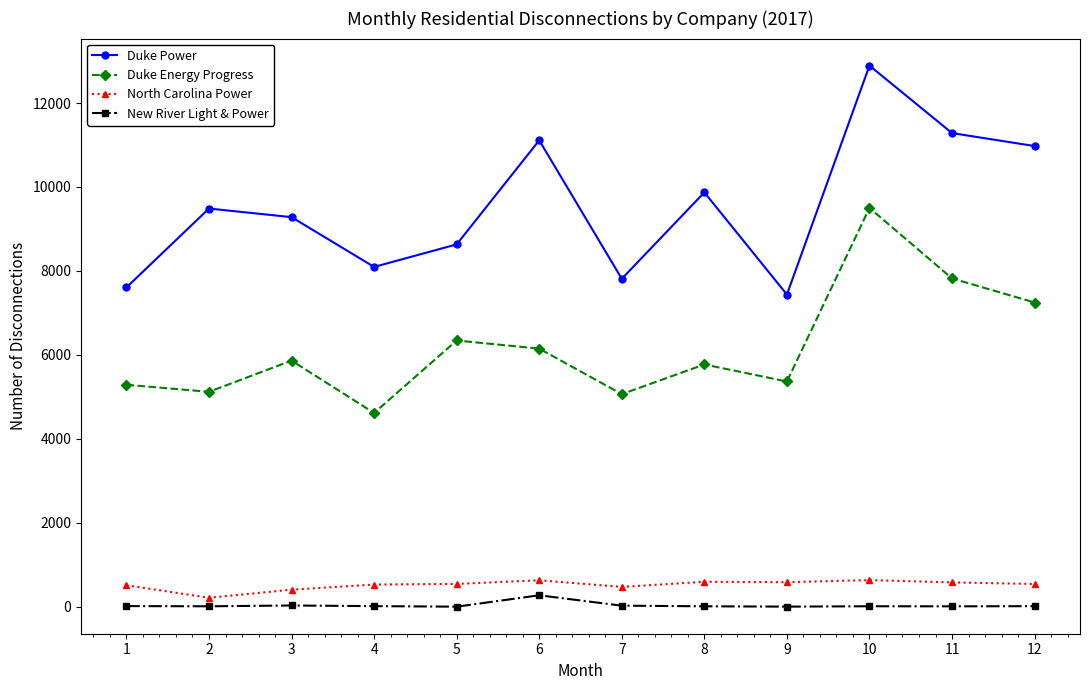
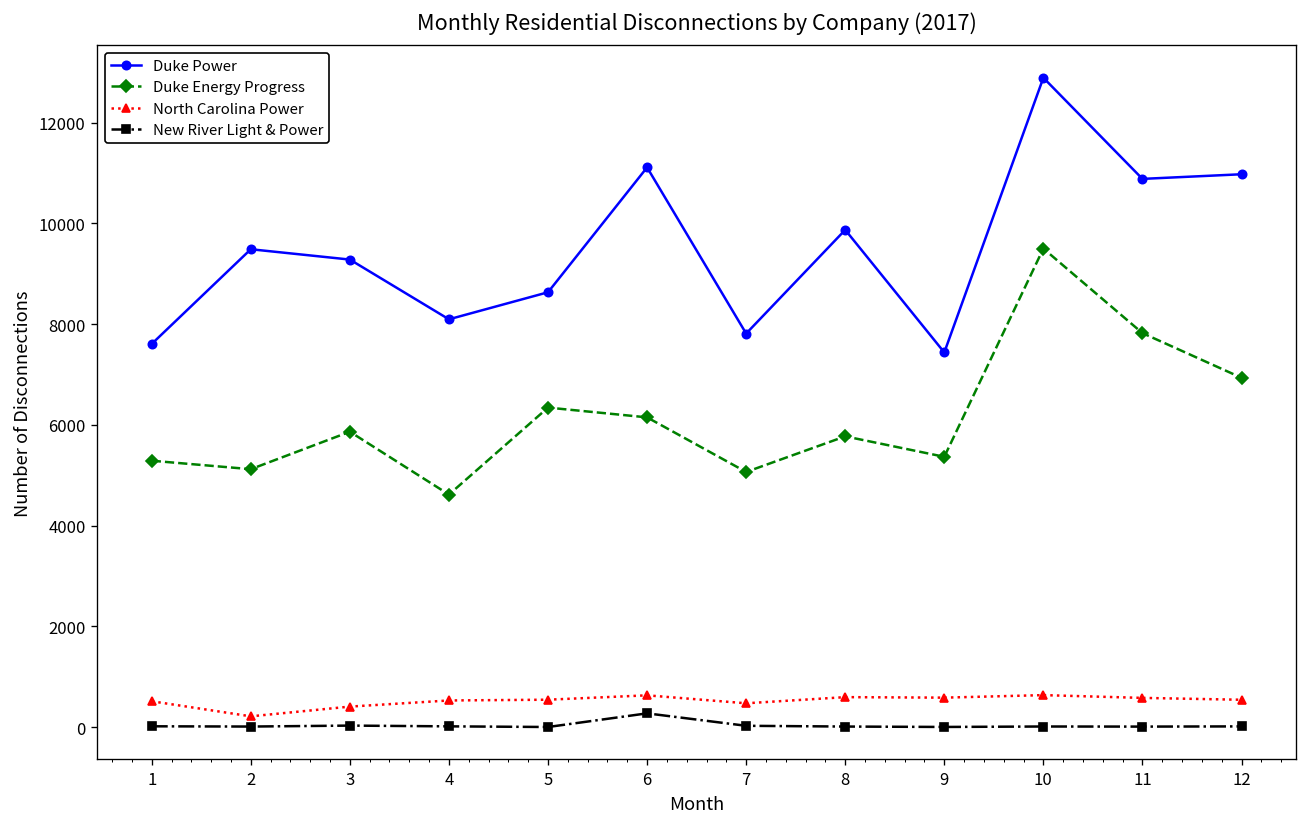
  {
    "Duke Power": {
      "1": 7600,
      "2": 9500,
      "3": 9300,
      "4": 8100,
      "5": 8600,
      "6": 11100,
      "7": 7800,
      "8": 9900,
      "9": 7400,
      "10": 12900,
-     "11": 11300,
+     "11": 10900,
      "12": 11000
    },
    "Duke Energy Progress": {
      "1": 5300,
      "2": 5100,
      "3": 5900,
      "4": 4600,
      "5": 6300,
      "6": 6100,
      "7": 5100,
      "8": 5800,
      "9": 5400,
      "10": 9500,
      "11": 7800,
-     "12": 7200
+     "12": 6900
    },
    "North Carolina Power": {
      "1": 500,
      "2": 200,
      "3": 400,
      "4": 500,
      "5": 500,
      "6": 600,
      "7": 500,
      "8": 600,
      "9": 600,
      "10": 600,
      "11": 600,
      "12": 500
    },
    "New River Light & Power": {
      "1": 0,
      "2": 0,
      "3": 0,
      "4": 0,
      "5": 0,
      "6": 300,
      "7": 0,
      "8": 0,
      "9": 0,
      "10": 0,
      "11": 0,
      "12": 0
    }
  }
